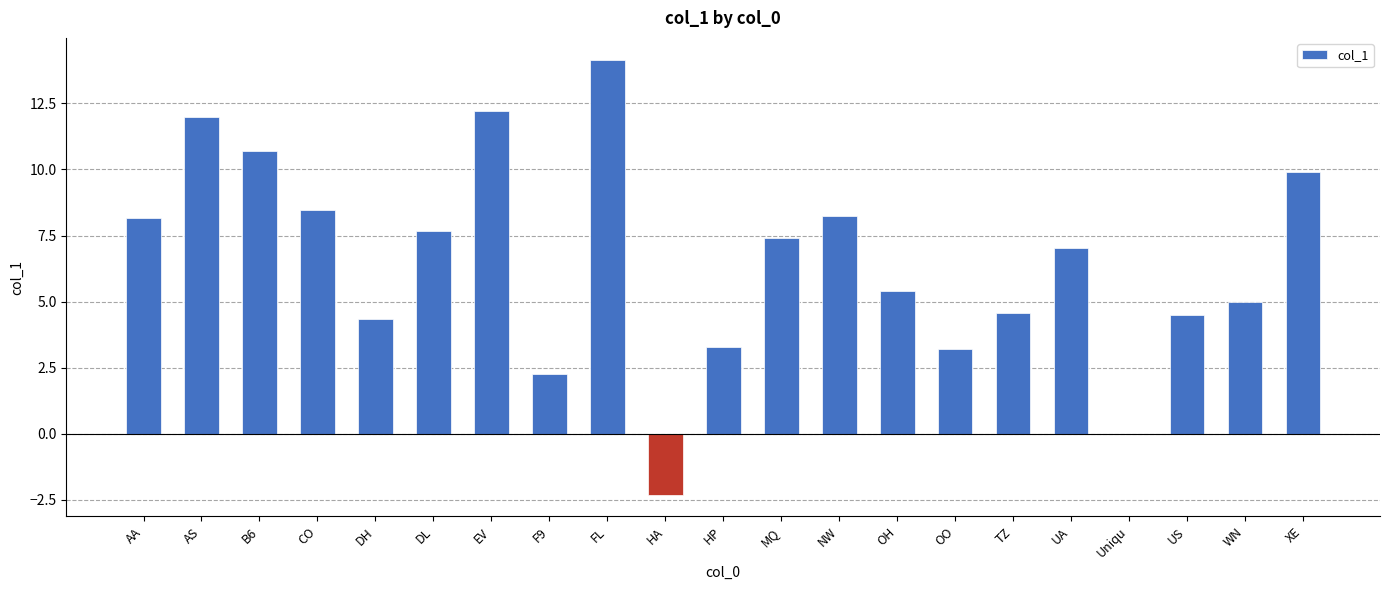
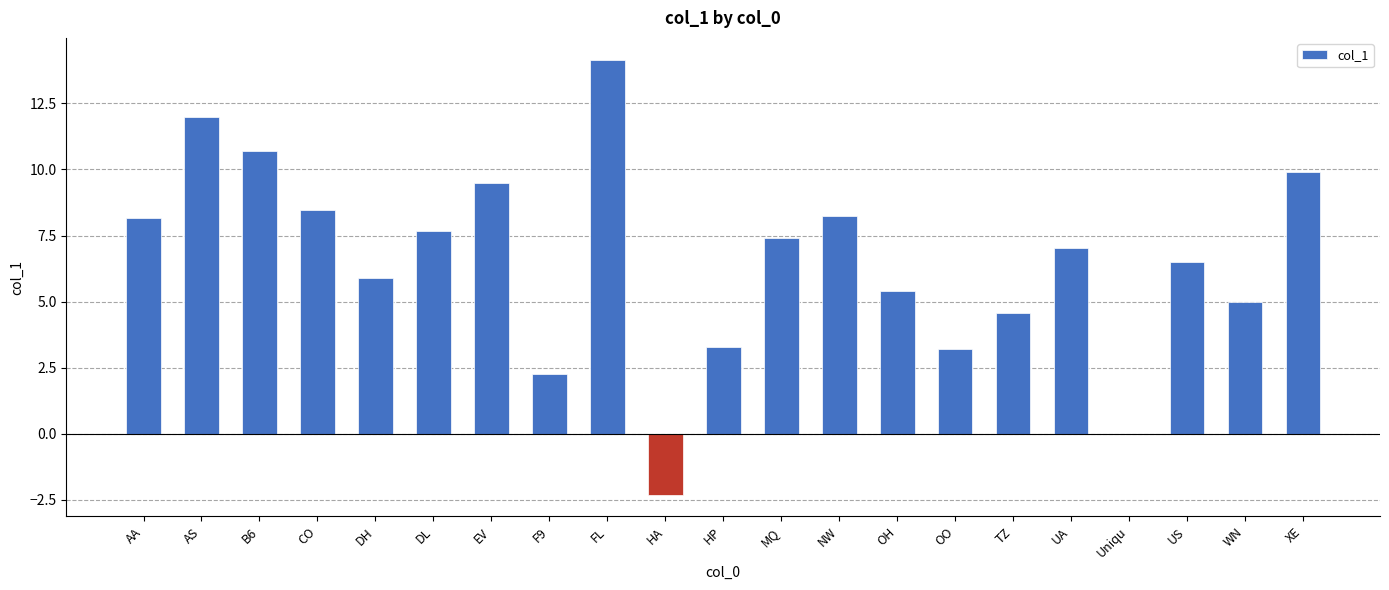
  {
    "AA": 8.2,
    "AS": 12.0,
    "B6": 10.7,
    "CO": 8.5,
-   "DH": 4.4,
+   "DH": 5.9,
    "DL": 7.7,
-   "EV": 12.2,
+   "EV": 9.5,
    "F9": 2.2,
    "FL": 14.2,
    "HA": -2.3,
    "HP": 3.3,
    "MQ": 7.4,
    "NW": 8.2,
    "OH": 5.4,
    "OO": 3.2,
    "TZ": 4.6,
    "UA": 7.0,
    "Uniqu": 0.0,
-   "US": 4.5,
+   "US": 6.5,
    "WN": 5.0,
    "XE": 9.9
  }
